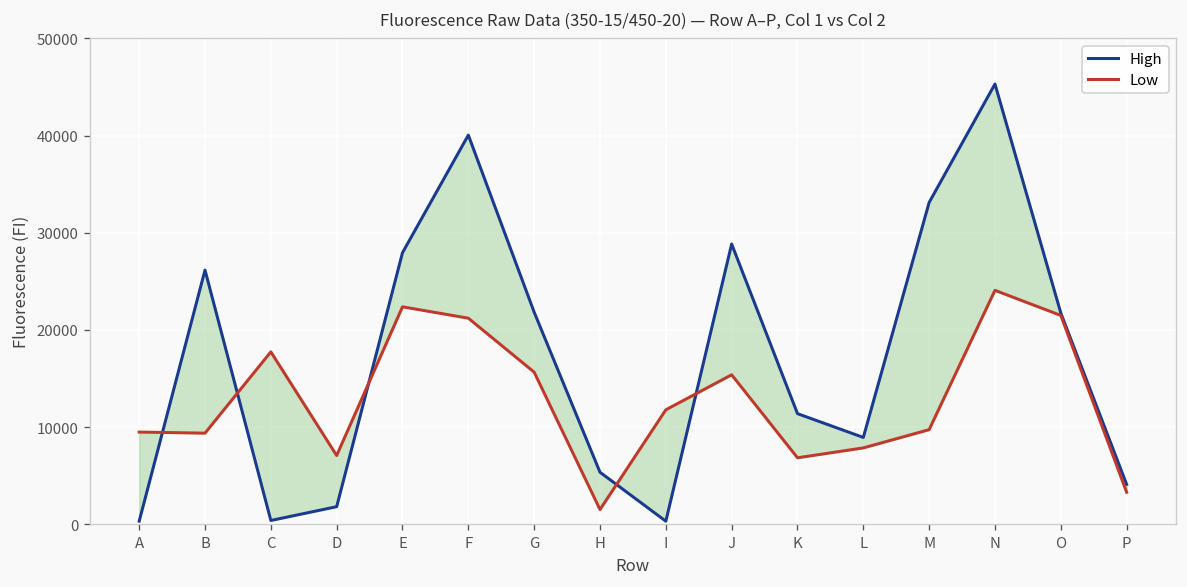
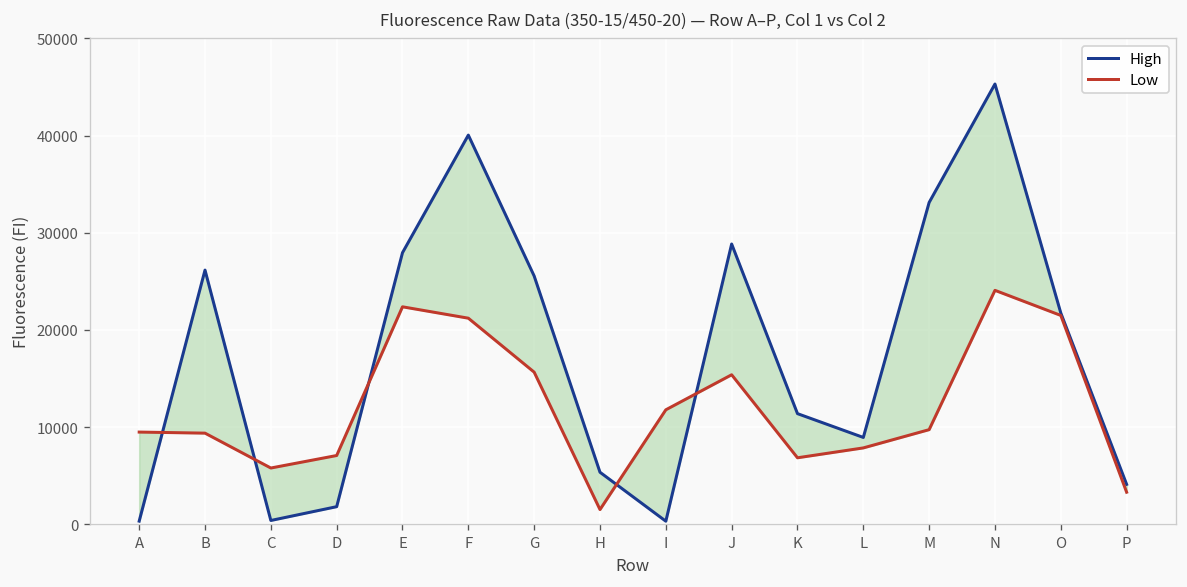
  {
    "High": {
      "A": 0,
      "C": 0,
      "D": 2000,
-     "G": 22000,
+     "G": 26000,
      "I": 0
    },
    "Low": {
      "B": 9000,
-     "C": 18000,
+     "C": 6000,
      "E": 22000,
      "F": 21000,
      "G": 16000,
      "H": 2000,
      "J": 15000,
      "K": 7000,
      "L": 8000,
      "M": 10000,
      "N": 24000,
      "P": 3000
    }
  }
